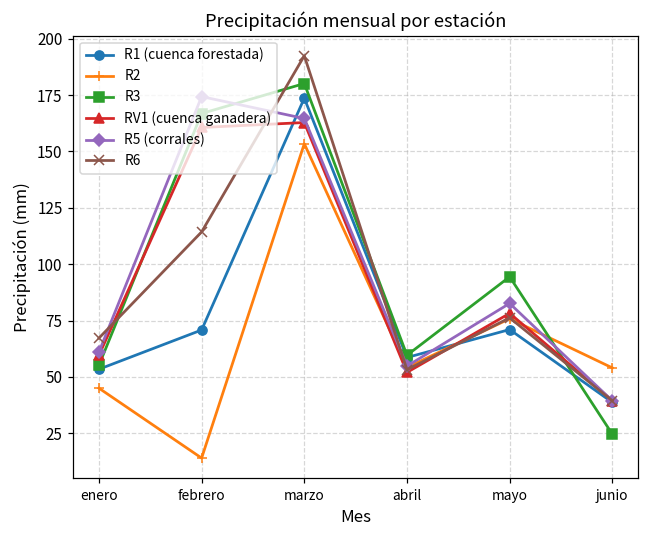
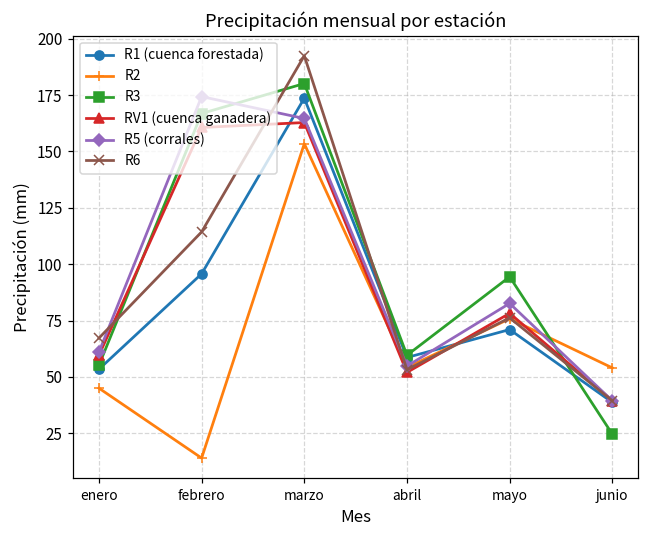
  {
    "R1 (cuenca forestada)": {
      "enero": 53,
-     "febrero": 71,
+     "febrero": 96,
      "marzo": 174,
      "mayo": 71
    },
    "R2": {
      "enero": 45,
      "febrero": 14,
      "marzo": 153,
      "junio": 54
    },
    "R3": {
      "enero": 55,
      "marzo": 180,
      "mayo": 94,
      "junio": 25
    },
    "RV1 (cuenca ganadera)": {
      "enero": 60,
      "marzo": 163,
      "mayo": 78
    },
    "R5 (corrales)": {
      "enero": 61,
      "marzo": 165,
      "mayo": 83
    },
    "R6": {
      "enero": 67,
      "febrero": 114,
      "marzo": 192
    }
  }
